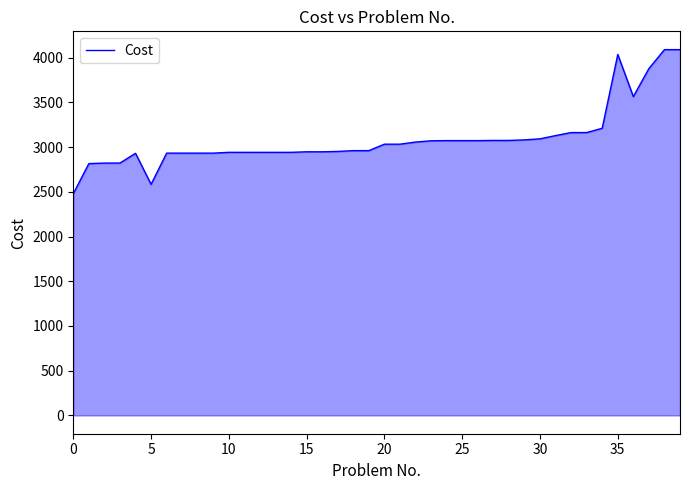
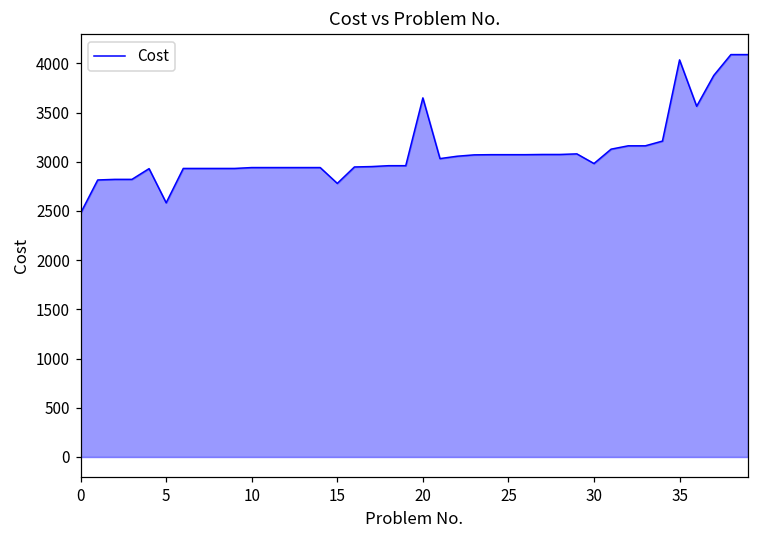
  {
    "0": 2500,
    "5": 2600,
    "10": 2900,
-   "15": 2900,
-   "20": 3000,
+   "15": 2800,
+   "20": 3600,
    "25": 3100,
-   "30": 3100,
+   "30": 3000,
    "35": 4000
  }
